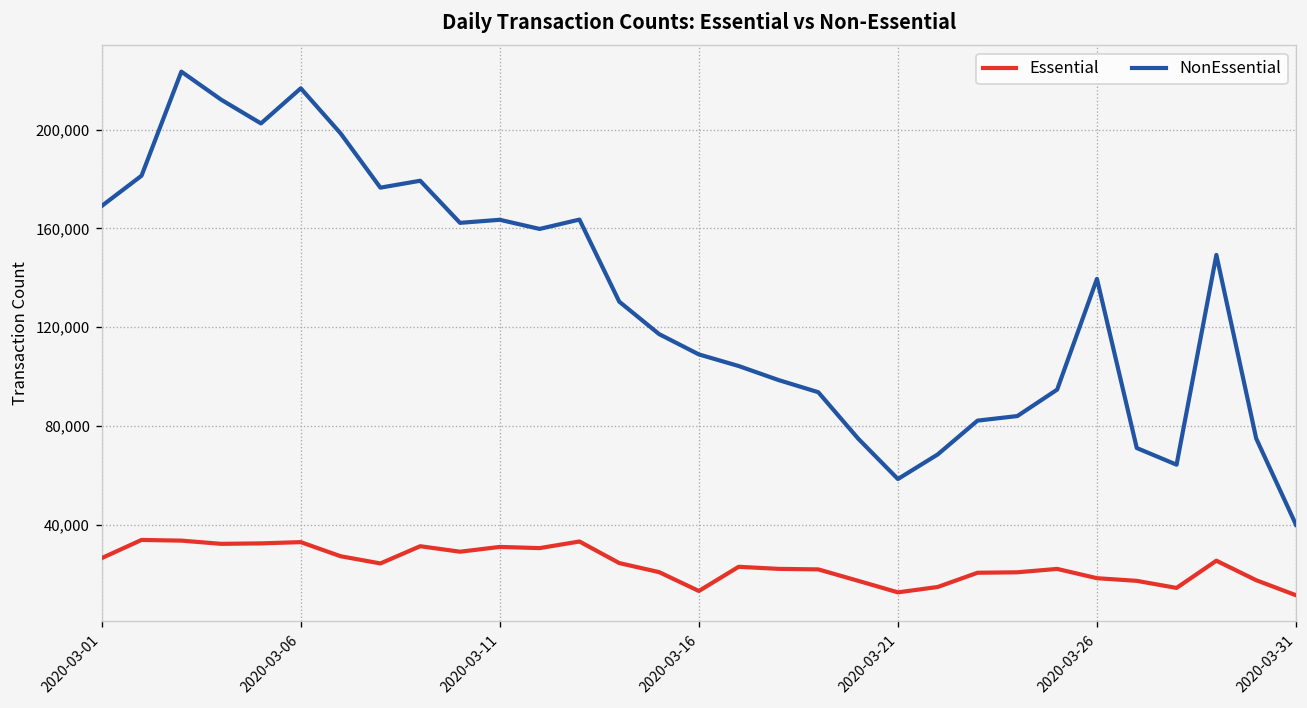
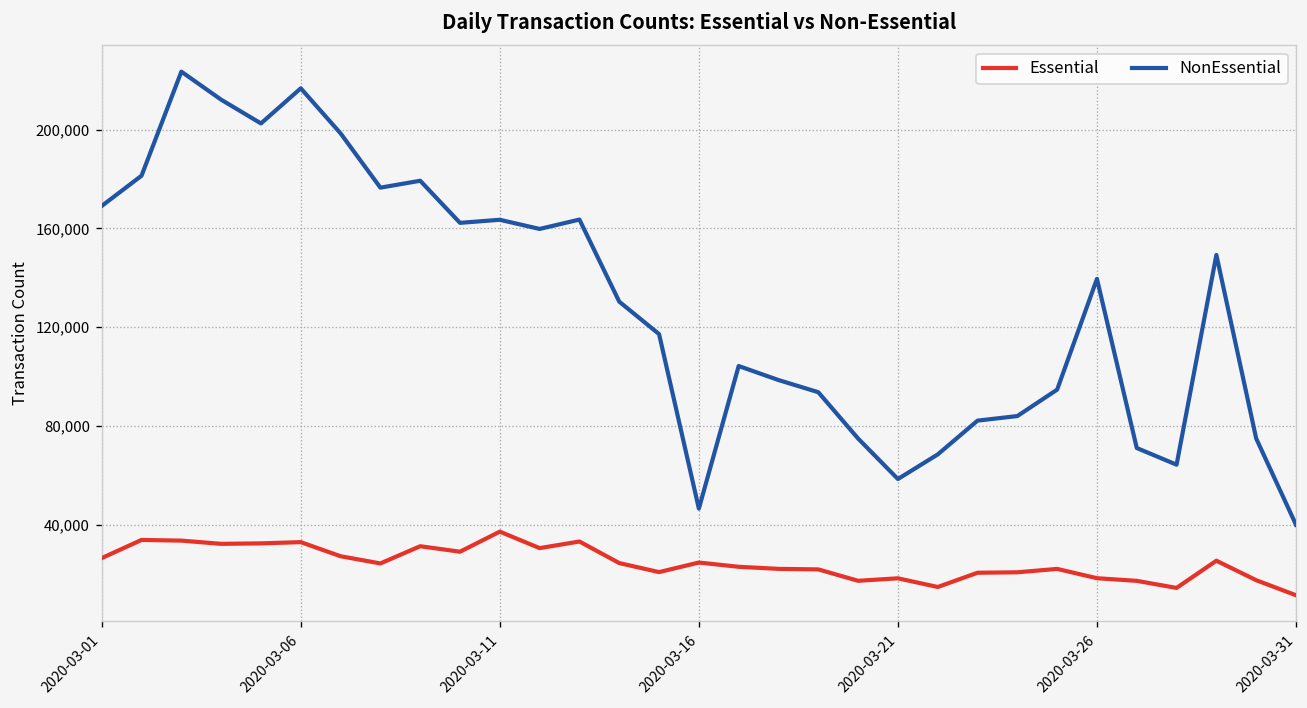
  {
    "Essential": {
      "2020-03-01": "27,000",
      "2020-03-06": "33,000",
-     "2020-03-11": "31,000",
-     "2020-03-16": "13,000",
-     "2020-03-21": "13,000",
+     "2020-03-11": "37,000",
+     "2020-03-16": "25,000",
+     "2020-03-21": "18,000",
      "2020-03-26": "18,000",
      "2020-03-31": "12,000"
    },
    "NonEssential": {
      "2020-03-01": "169,000",
      "2020-03-06": "217,000",
      "2020-03-11": "163,000",
-     "2020-03-16": "109,000",
+     "2020-03-16": "47,000",
      "2020-03-21": "59,000",
      "2020-03-26": "140,000",
      "2020-03-31": "40,000"
    }
  }
